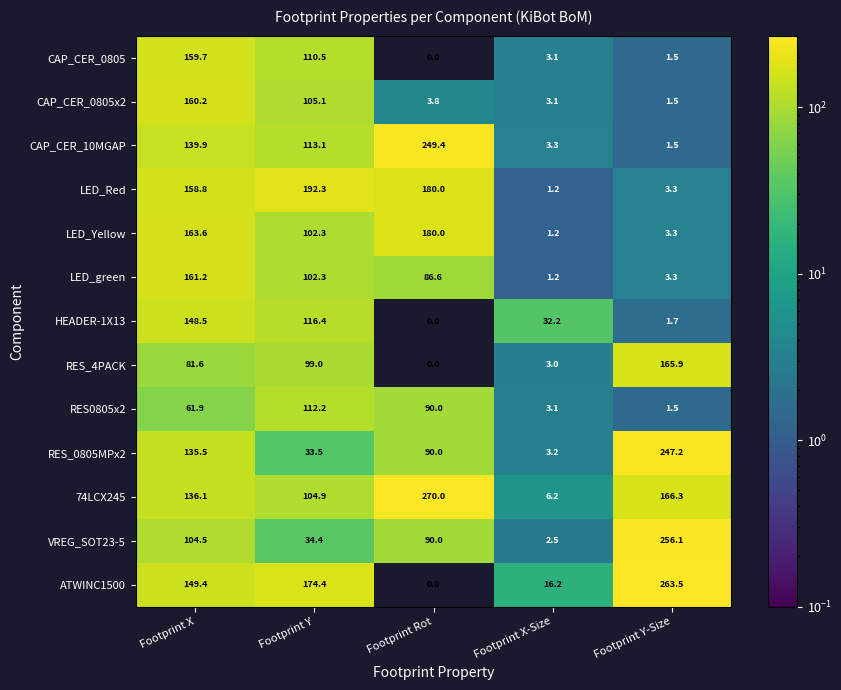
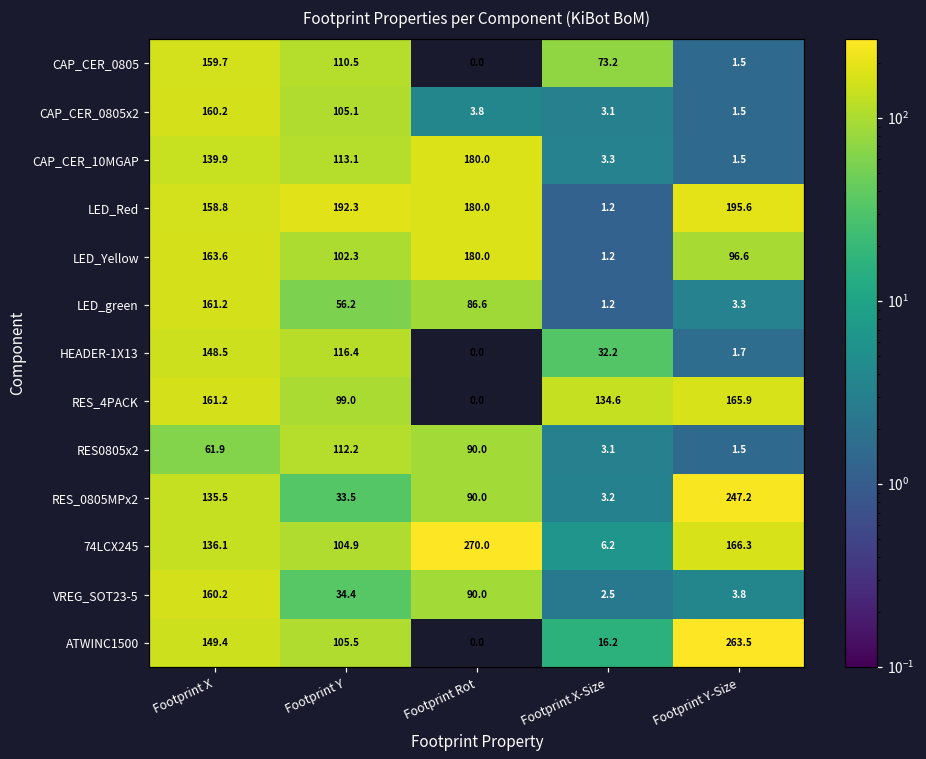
  {
    "CAP_CER_0805": {
      "Footprint X": 159.7,
      "Footprint Y": 110.5,
-     "Footprint X-Size": 3.1,
+     "Footprint X-Size": 73.2,
      "Footprint Y-Size": 1.5
    },
    "CAP_CER_0805x2": {
      "Footprint X": 160.2,
      "Footprint Y": 105.1,
      "Footprint Rot": 3.8,
      "Footprint X-Size": 3.1,
      "Footprint Y-Size": 1.5
    },
    "CAP_CER_10MGAP": {
      "Footprint X": 139.9,
      "Footprint Y": 113.1,
-     "Footprint Rot": 249.4,
+     "Footprint Rot": 180.0,
      "Footprint X-Size": 3.3,
      "Footprint Y-Size": 1.5
    },
    "LED_Red": {
      "Footprint X": 158.8,
      "Footprint Y": 192.3,
      "Footprint Rot": 180.0,
      "Footprint X-Size": 1.2,
-     "Footprint Y-Size": 3.3
+     "Footprint Y-Size": 195.6
    },
    "LED_Yellow": {
      "Footprint X": 163.6,
      "Footprint Y": 102.3,
      "Footprint Rot": 180.0,
      "Footprint X-Size": 1.2,
-     "Footprint Y-Size": 3.3
+     "Footprint Y-Size": 96.6
    },
    "LED_green": {
      "Footprint X": 161.2,
-     "Footprint Y": 102.3,
+     "Footprint Y": 56.2,
      "Footprint Rot": 86.6,
      "Footprint X-Size": 1.2,
      "Footprint Y-Size": 3.3
    },
    "HEADER-1X13": {
      "Footprint X": 148.5,
      "Footprint Y": 116.4,
      "Footprint X-Size": 32.2,
      "Footprint Y-Size": 1.7
    },
    "RES_4PACK": {
-     "Footprint X": 81.6,
+     "Footprint X": 161.2,
      "Footprint Y": 99.0,
-     "Footprint X-Size": 3.0,
+     "Footprint X-Size": 134.6,
      "Footprint Y-Size": 165.9
    },
    "RES0805x2": {
      "Footprint X": 61.9,
      "Footprint Y": 112.2,
      "Footprint Rot": 90.0,
      "Footprint X-Size": 3.1,
      "Footprint Y-Size": 1.5
    },
    "RES_0805MPx2": {
      "Footprint X": 135.5,
      "Footprint Y": 33.5,
      "Footprint Rot": 90.0,
      "Footprint X-Size": 3.2,
      "Footprint Y-Size": 247.2
    },
    "74LCX245": {
      "Footprint X": 136.1,
      "Footprint Y": 104.9,
      "Footprint Rot": 270.0,
      "Footprint X-Size": 6.2,
      "Footprint Y-Size": 166.3
    },
    "VREG_SOT23-5": {
-     "Footprint X": 104.5,
+     "Footprint X": 160.2,
      "Footprint Y": 34.4,
      "Footprint Rot": 90.0,
      "Footprint X-Size": 2.5,
-     "Footprint Y-Size": 256.1
+     "Footprint Y-Size": 3.8
    },
    "ATWINC1500": {
      "Footprint X": 149.4,
-     "Footprint Y": 174.4,
+     "Footprint Y": 105.5,
      "Footprint X-Size": 16.2,
      "Footprint Y-Size": 263.5
    }
  }
